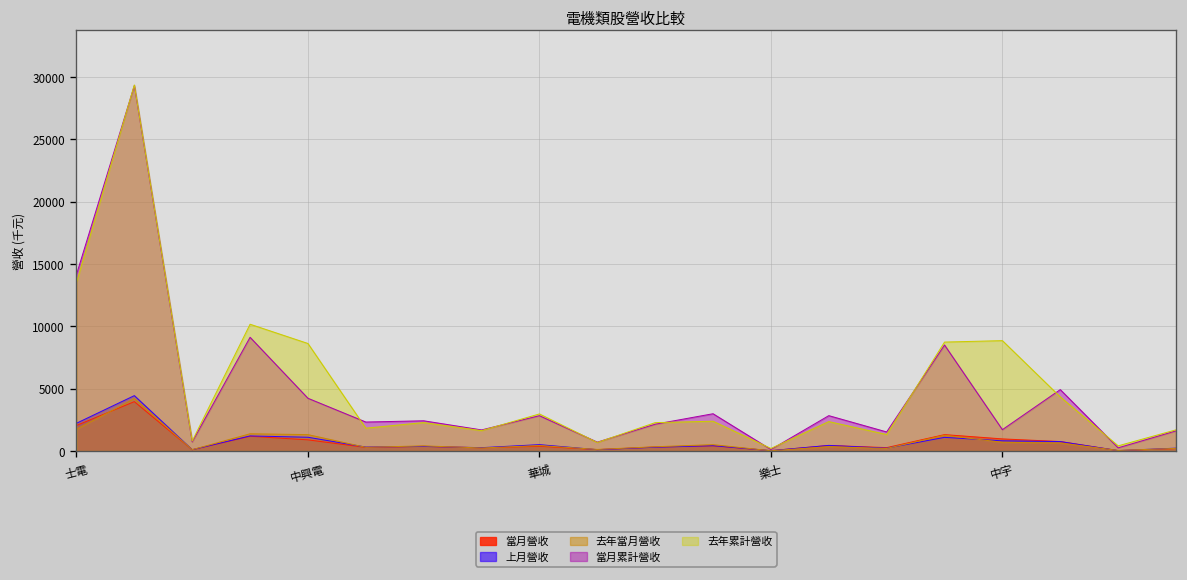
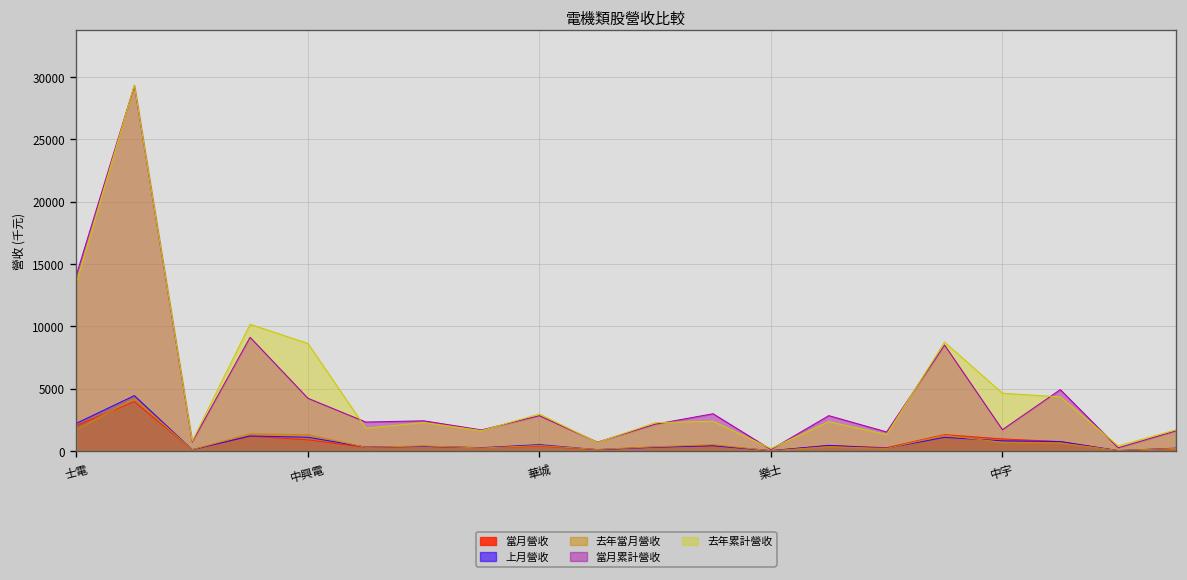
  {
    "去年當月營收": {
      "士電": 1700
    },
    "當月累計營收": {
      "士電": 14200,
      "中興電": 4200,
      "中宇": 1700
    },
    "去年累計營收": {
      "士電": 13500,
      "中興電": 8600,
-     "中宇": 8900
+     "中宇": 4600
    }
  }
